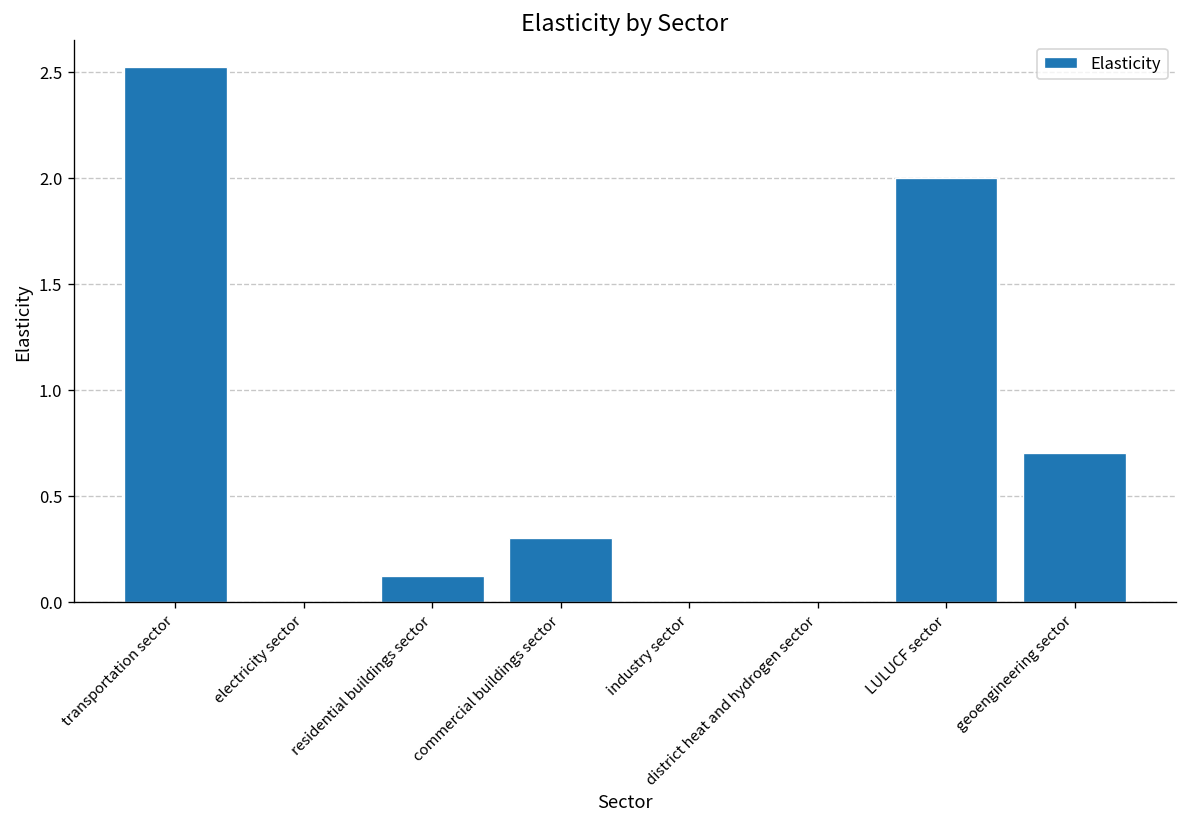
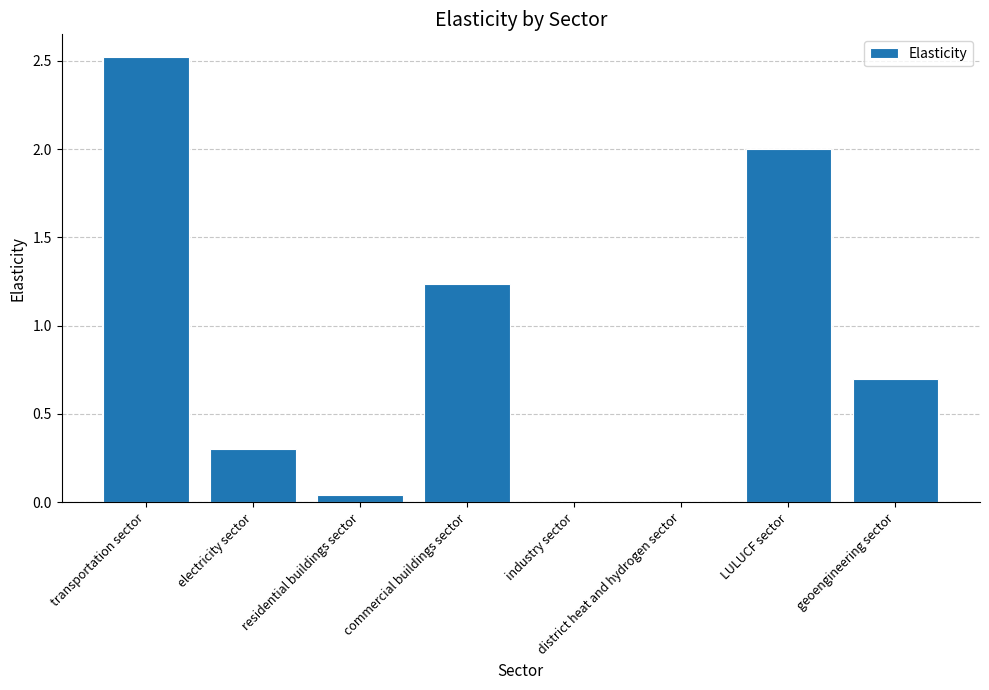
  {
    "transportation sector": 2.52,
-   "electricity sector": 0.0,
-   "residential buildings sector": 0.12,
-   "commercial buildings sector": 0.30,
+   "electricity sector": 0.3,
+   "residential buildings sector": 0.04,
+   "commercial buildings sector": 1.23,
    "industry sector": 0.00,
    "district heat and hydrogen sector": 0.00,
    "LULUCF sector": 2.00,
    "geoengineering sector": 0.70
  }
